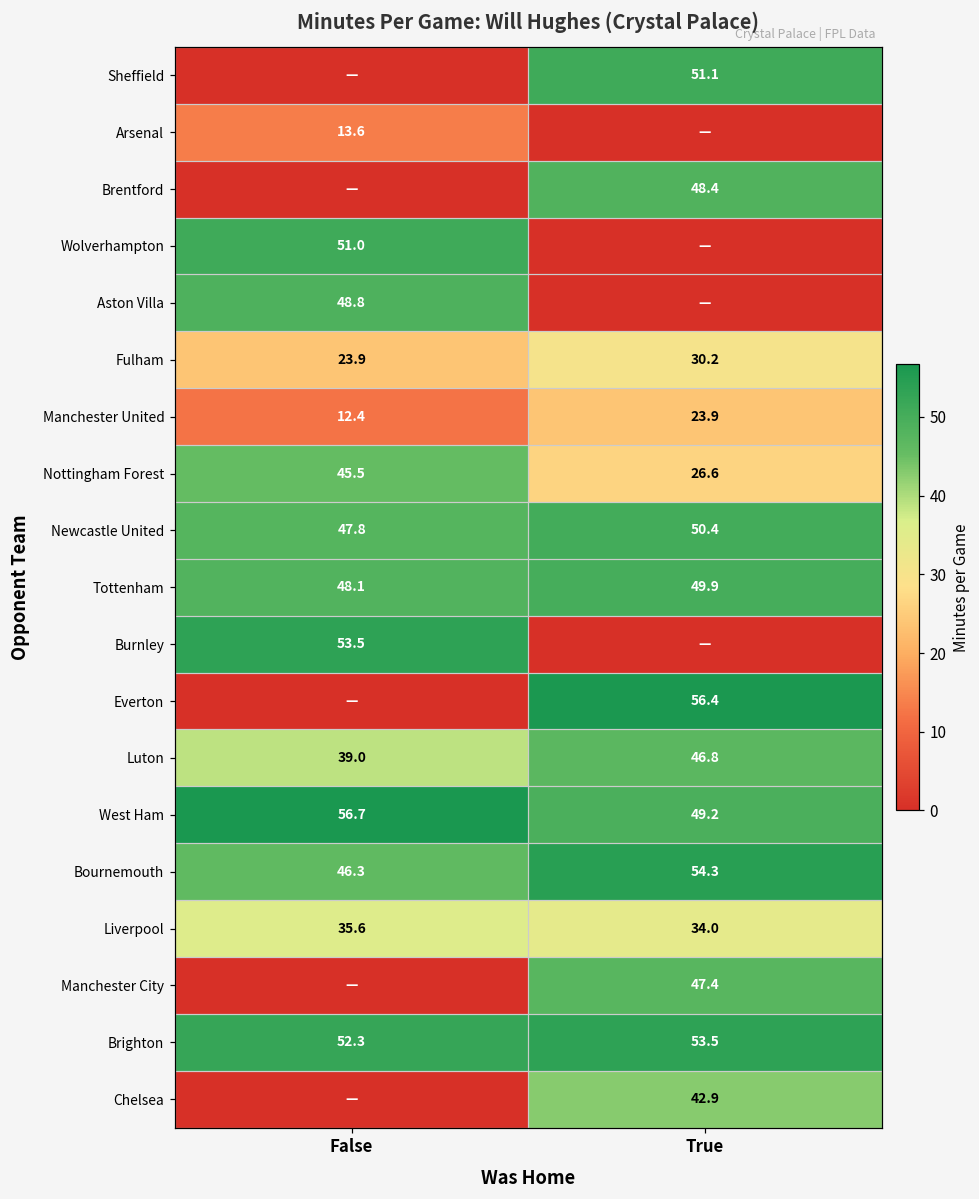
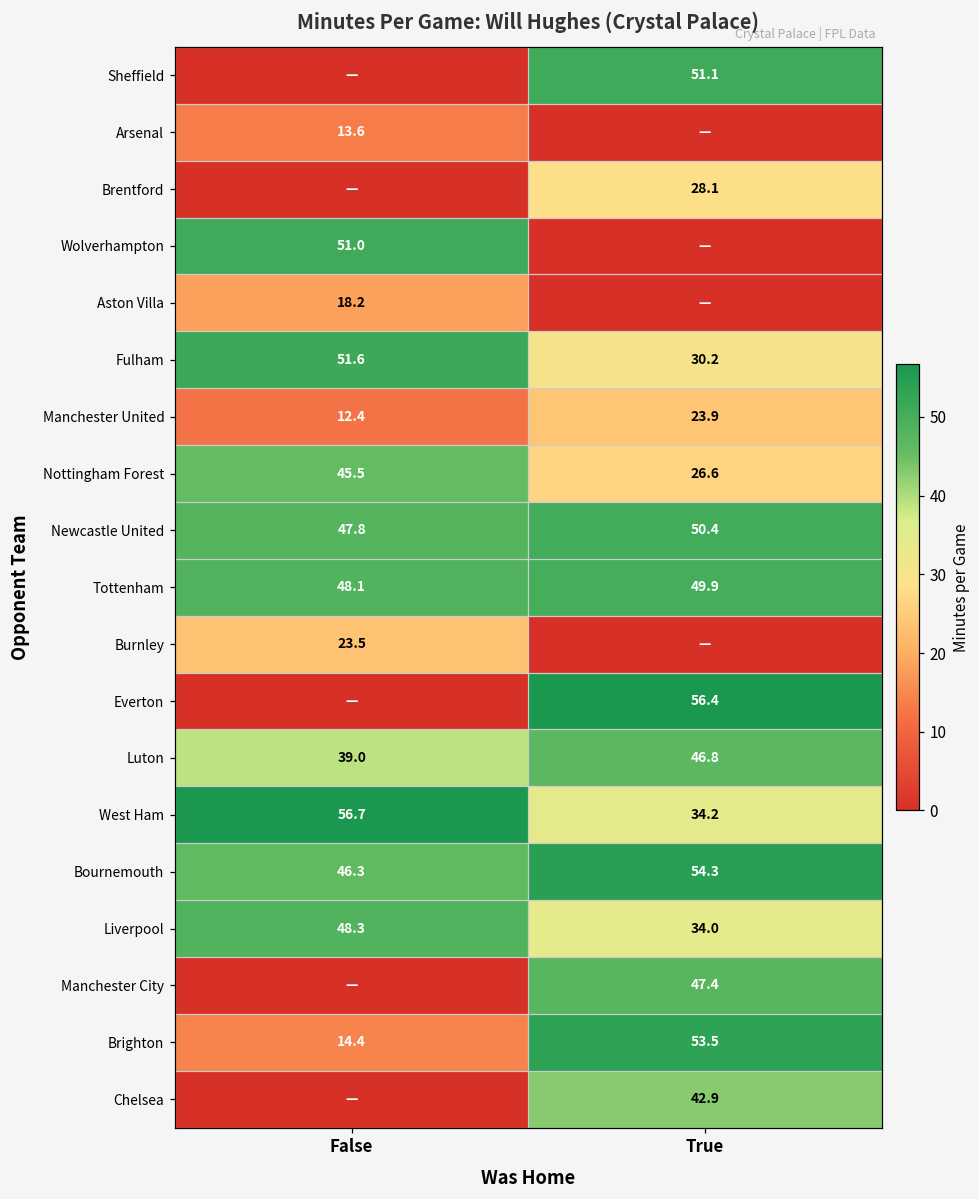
  {
    "Sheffield": {
      "True": 51.1
    },
    "Arsenal": {
      "False": 13.6
    },
    "Brentford": {
-     "True": 48.4
+     "True": 28.1
    },
    "Wolverhampton": {
      "False": 51.0
    },
    "Aston Villa": {
-     "False": 48.8
+     "False": 18.2
    },
    "Fulham": {
-     "False": 23.9,
+     "False": 51.6,
      "True": 30.2
    },
    "Manchester United": {
      "False": 12.4,
      "True": 23.9
    },
    "Nottingham Forest": {
      "False": 45.5,
      "True": 26.6
    },
    "Newcastle United": {
      "False": 47.8,
      "True": 50.4
    },
    "Tottenham": {
      "False": 48.1,
      "True": 49.9
    },
    "Burnley": {
-     "False": 53.5
+     "False": 23.5
    },
    "Everton": {
      "True": 56.4
    },
    "Luton": {
      "False": 39.0,
      "True": 46.8
    },
    "West Ham": {
      "False": 56.7,
-     "True": 49.2
+     "True": 34.2
    },
    "Bournemouth": {
      "False": 46.3,
      "True": 54.3
    },
    "Liverpool": {
-     "False": 35.6,
+     "False": 48.3,
      "True": 34.0
    },
    "Manchester City": {
      "True": 47.4
    },
    "Brighton": {
-     "False": 52.3,
+     "False": 14.4,
      "True": 53.5
    },
    "Chelsea": {
      "True": 42.9
    }
  }
